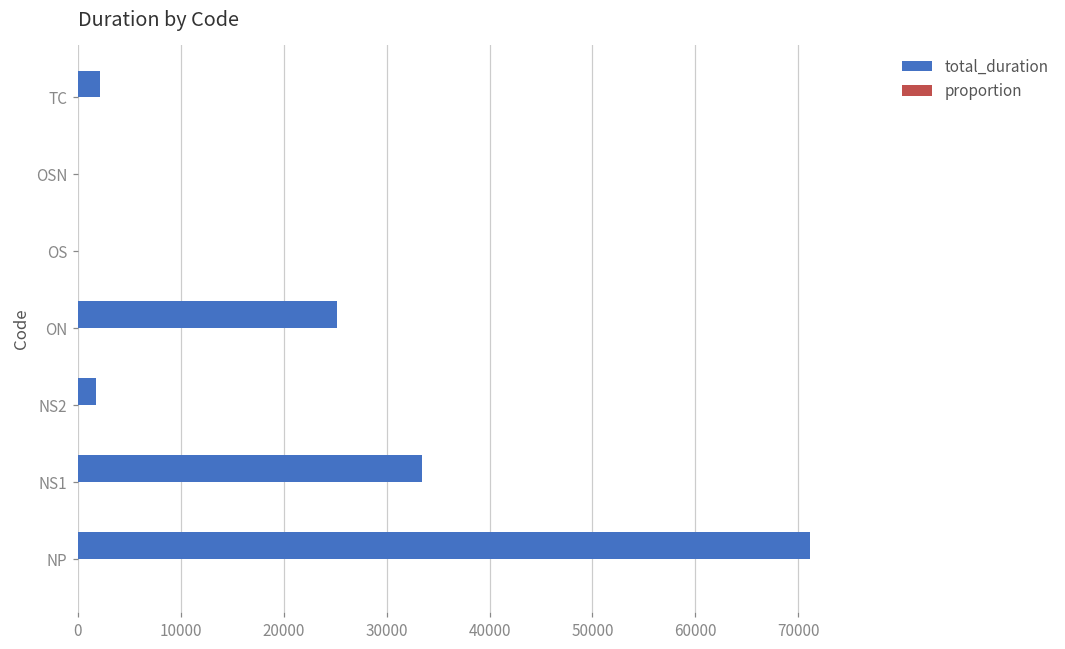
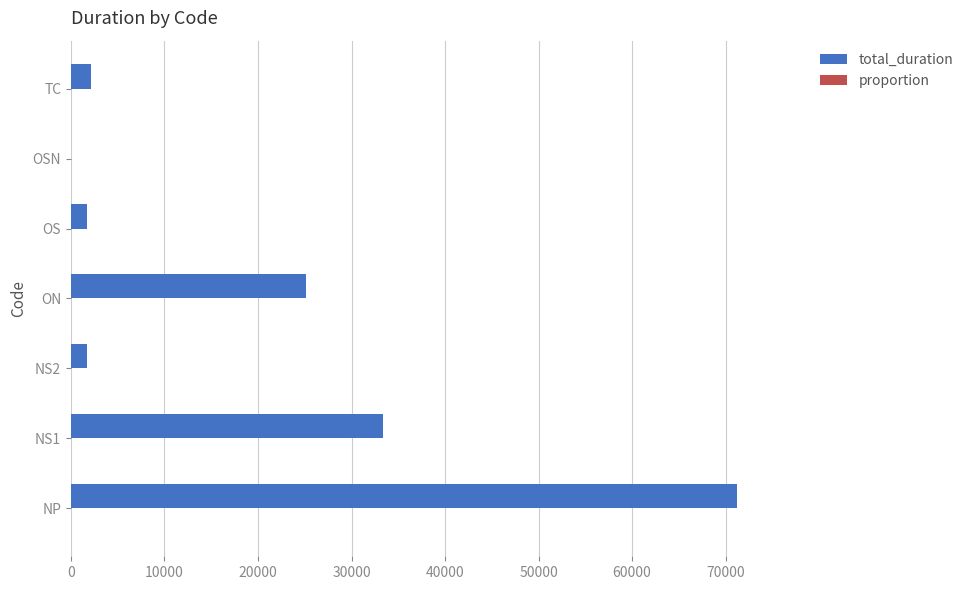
  {
    "total_duration": {
      "TC": 2000,
-     "OS": 0,
+     "OS": 2000,
      "ON": 25000,
      "NS2": 2000,
      "NS1": 33000,
      "NP": 71000
    }
  }
